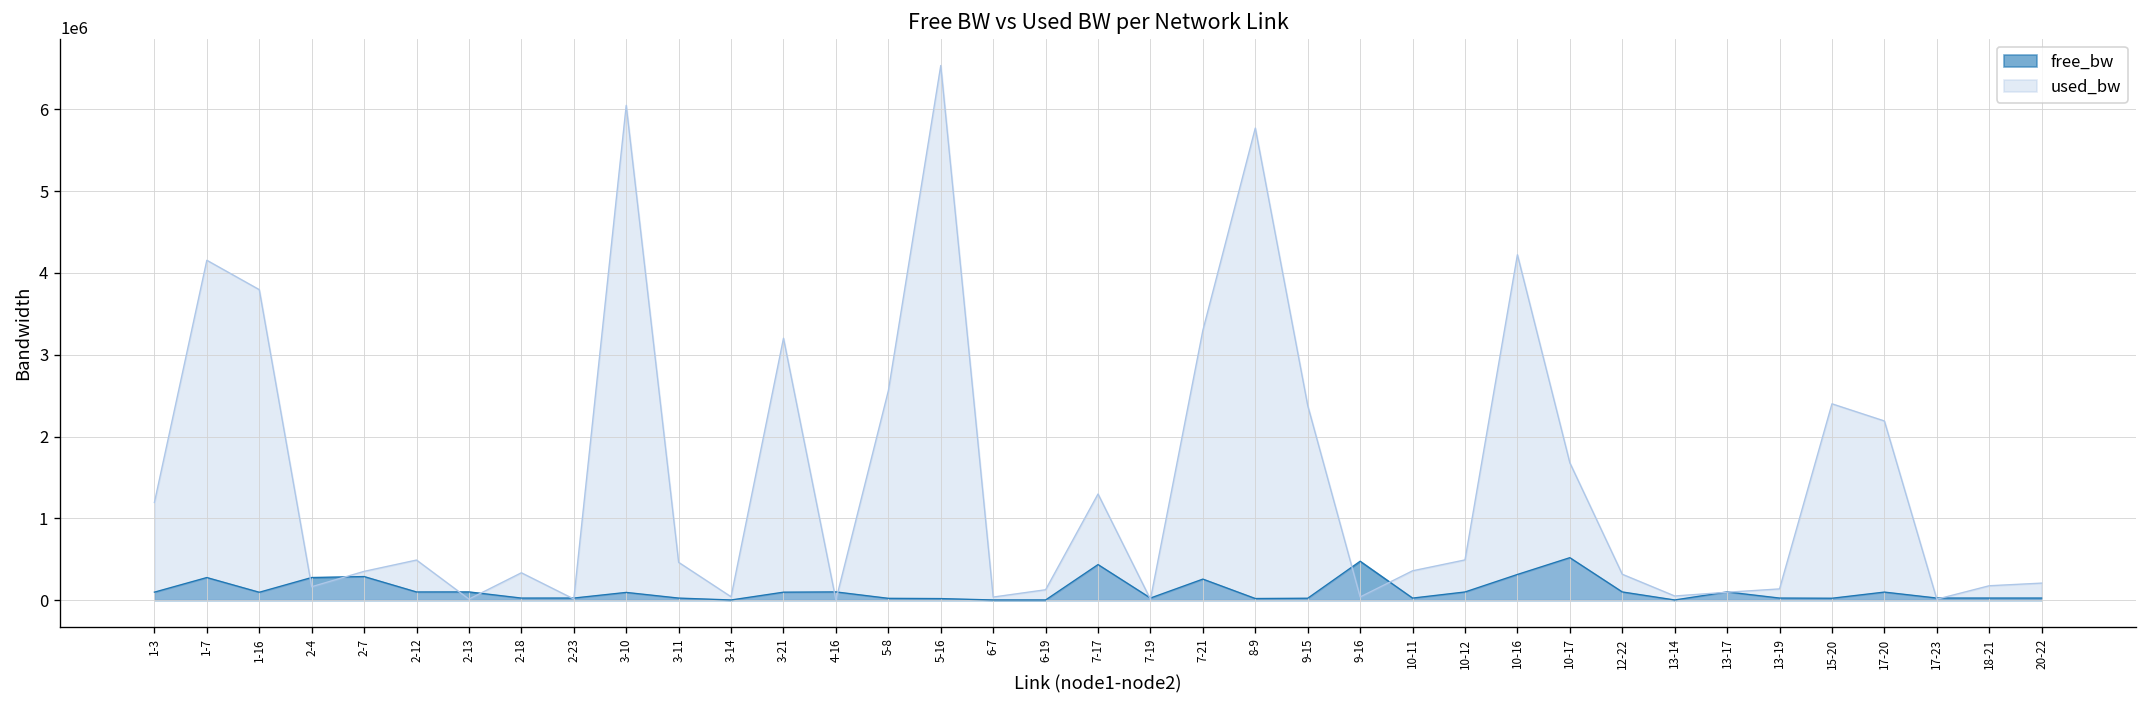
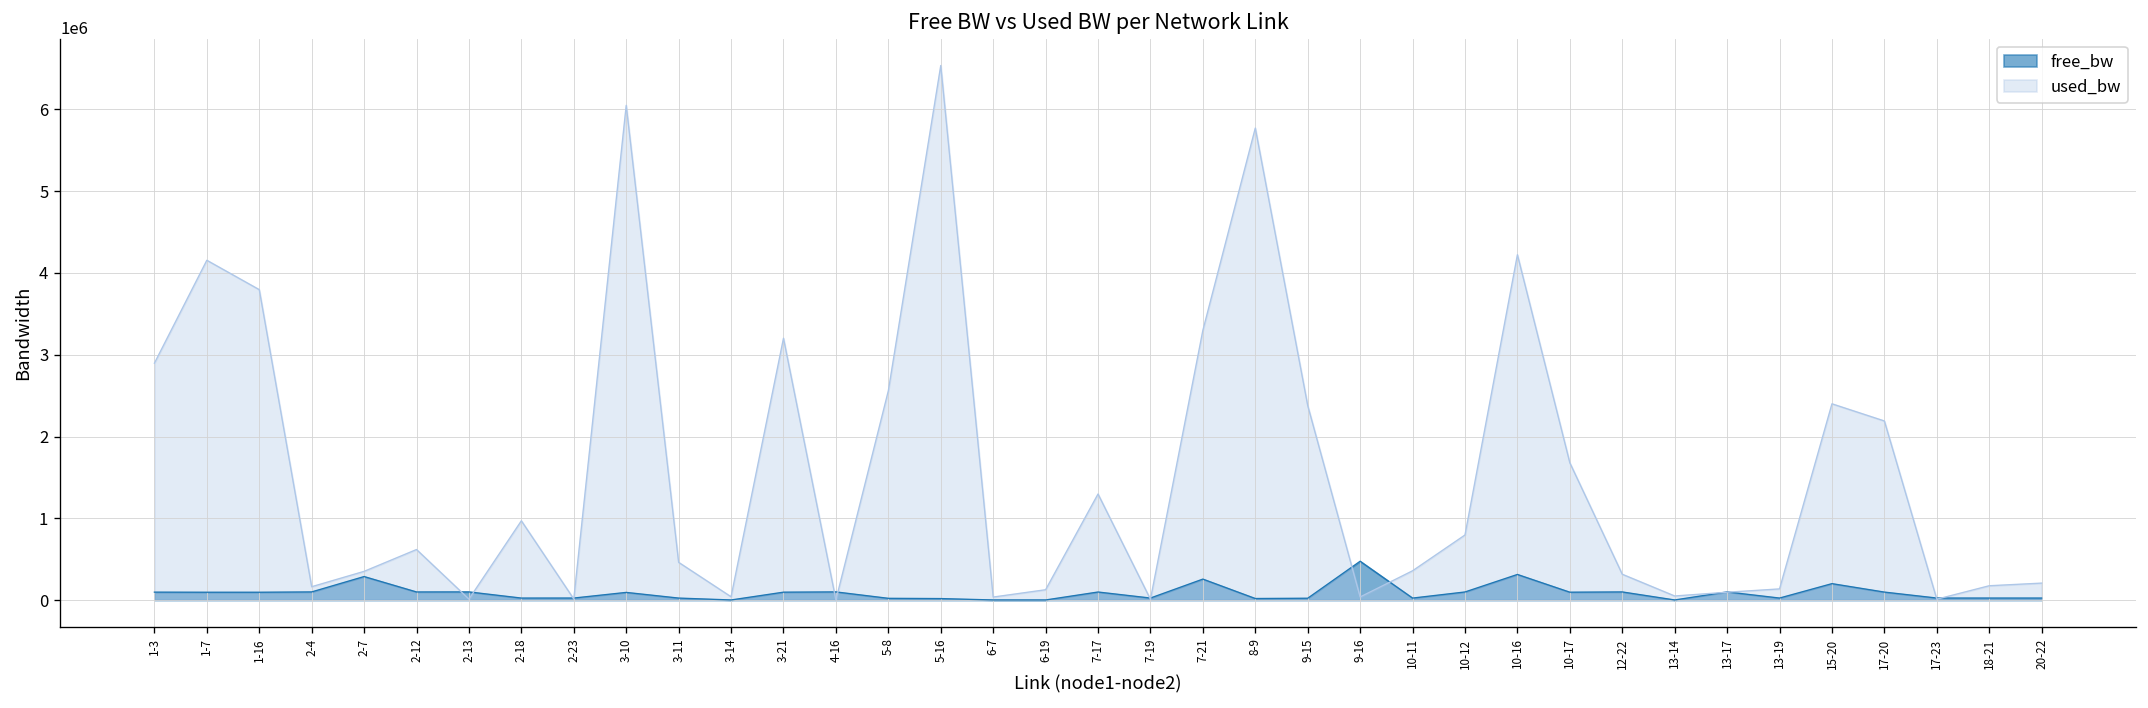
  {
    "free_bw": {
      "1-3": 100000,
-     "1-7": 300000,
+     "1-7": 100000,
      "1-16": 100000,
-     "2-4": 300000,
+     "2-4": 100000,
      "2-7": 300000,
      "2-12": 100000,
      "2-13": 100000,
      "2-18": 0,
      "3-10": 100000,
      "3-11": 0,
      "3-14": 0,
      "3-21": 100000,
      "4-16": 100000,
      "5-8": 0,
      "5-16": 0,
      "6-19": 0,
-     "7-17": 400000,
+     "7-17": 100000,
      "7-21": 300000,
      "8-9": 0,
      "9-15": 0,
      "9-16": 500000,
      "10-11": 0,
      "10-12": 100000,
      "10-16": 300000,
-     "10-17": 500000,
+     "10-17": 100000,
      "12-22": 100000,
      "13-14": 0,
      "13-19": 0,
-     "15-20": 0,
+     "15-20": 200000,
      "17-20": 100000,
      "18-21": 0,
      "20-22": 0
    },
    "used_bw": {
-     "1-3": 1200000,
+     "1-3": 2900000,
      "1-7": 4200000,
      "1-16": 3800000,
      "2-4": 200000,
      "2-7": 400000,
-     "2-12": 500000,
+     "2-12": 600000,
      "2-13": 0,
-     "2-18": 300000,
+     "2-18": 1000000,
      "3-10": 6000000,
      "3-11": 500000,
      "3-14": 0,
      "3-21": 3200000,
      "4-16": 0,
      "5-8": 2600000,
      "5-16": 6500000,
      "6-19": 100000,
      "7-17": 1300000,
      "7-21": 3300000,
      "8-9": 5800000,
      "9-15": 2400000,
      "9-16": 0,
      "10-11": 400000,
-     "10-12": 500000,
+     "10-12": 800000,
      "10-16": 4200000,
      "10-17": 1700000,
      "12-22": 300000,
      "13-14": 100000,
      "13-19": 100000,
      "15-20": 2400000,
      "17-20": 2200000,
      "18-21": 200000,
      "20-22": 200000
    }
  }
